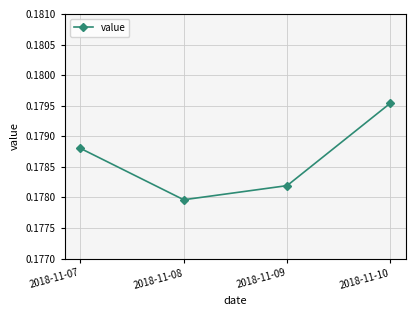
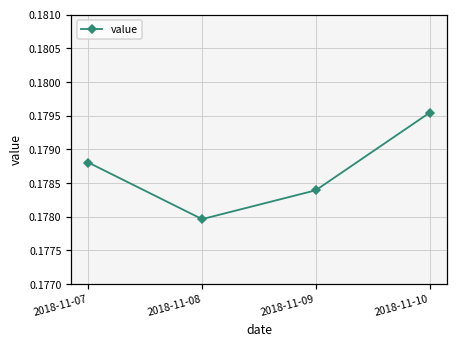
  {
    "2018-11-07": 0.1788,
    "2018-11-08": 0.1780,
-   "2018-11-09": 0.1782,
+   "2018-11-09": 0.1784,
    "2018-11-10": 0.1795
  }
